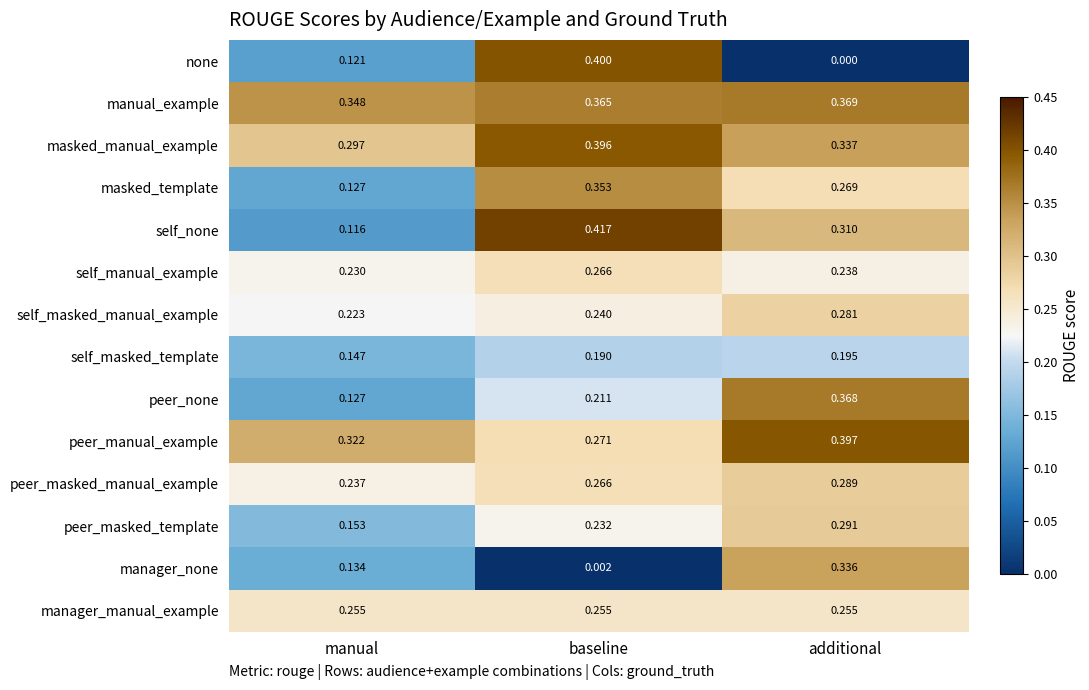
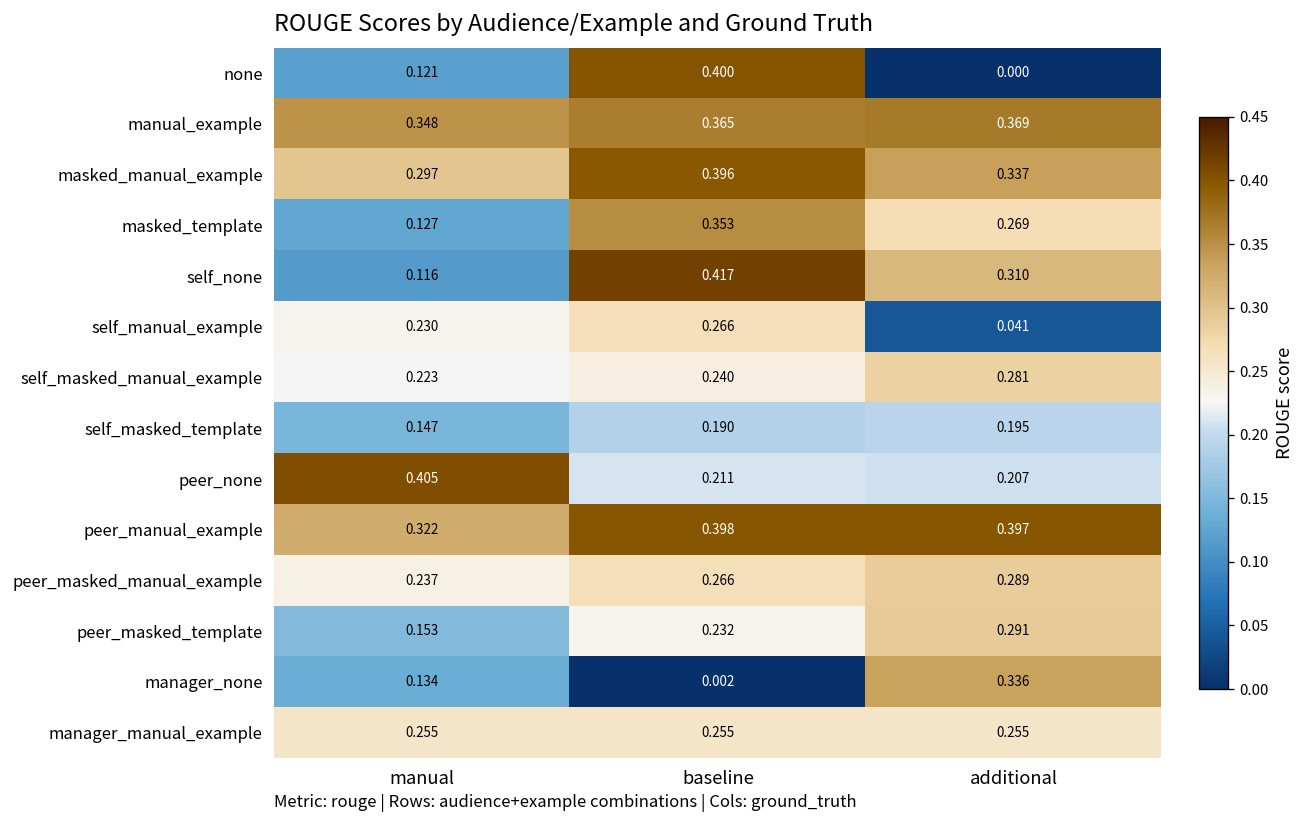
  {
    "none": {
      "manual": 0.121,
      "baseline": 0.400,
      "additional": 0.000
    },
    "manual_example": {
      "manual": 0.348,
      "baseline": 0.365,
      "additional": 0.369
    },
    "masked_manual_example": {
      "manual": 0.297,
      "baseline": 0.396,
      "additional": 0.337
    },
    "masked_template": {
      "manual": 0.127,
      "baseline": 0.353,
      "additional": 0.269
    },
    "self_none": {
      "manual": 0.116,
      "baseline": 0.417,
      "additional": 0.310
    },
    "self_manual_example": {
      "manual": 0.230,
      "baseline": 0.266,
-     "additional": 0.238
+     "additional": 0.041
    },
    "self_masked_manual_example": {
      "manual": 0.223,
      "baseline": 0.240,
      "additional": 0.281
    },
    "self_masked_template": {
      "manual": 0.147,
      "baseline": 0.190,
      "additional": 0.195
    },
    "peer_none": {
-     "manual": 0.127,
+     "manual": 0.405,
      "baseline": 0.211,
-     "additional": 0.368
+     "additional": 0.207
    },
    "peer_manual_example": {
      "manual": 0.322,
-     "baseline": 0.271,
+     "baseline": 0.398,
      "additional": 0.397
    },
    "peer_masked_manual_example": {
      "manual": 0.237,
      "baseline": 0.266,
      "additional": 0.289
    },
    "peer_masked_template": {
      "manual": 0.153,
      "baseline": 0.232,
      "additional": 0.291
    },
    "manager_none": {
      "manual": 0.134,
      "baseline": 0.002,
      "additional": 0.336
    },
    "manager_manual_example": {
      "manual": 0.255,
      "baseline": 0.255,
      "additional": 0.255
    }
  }
